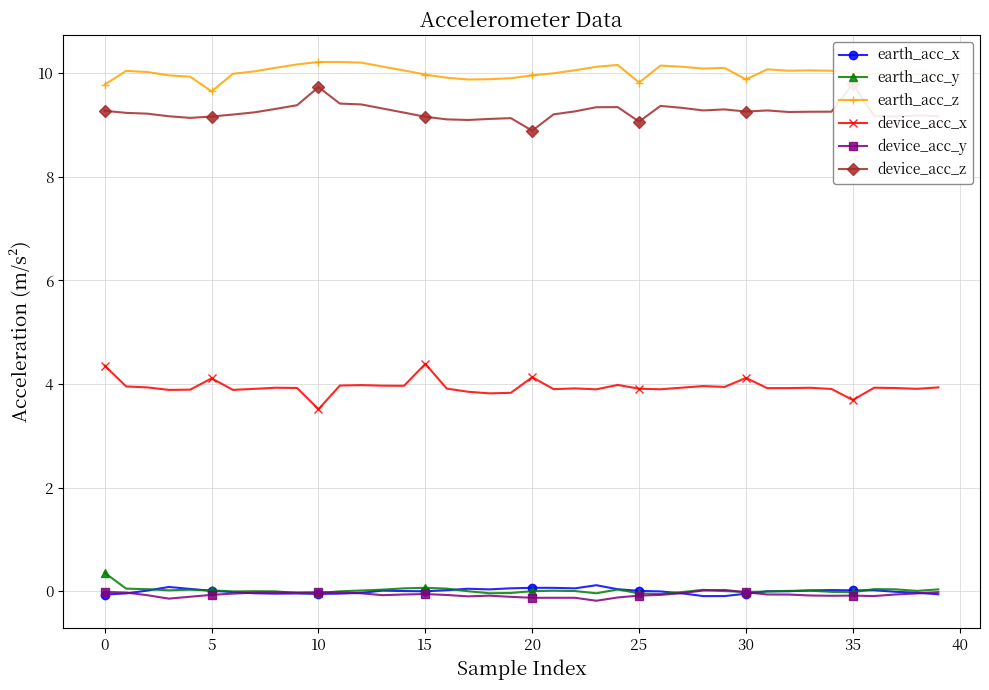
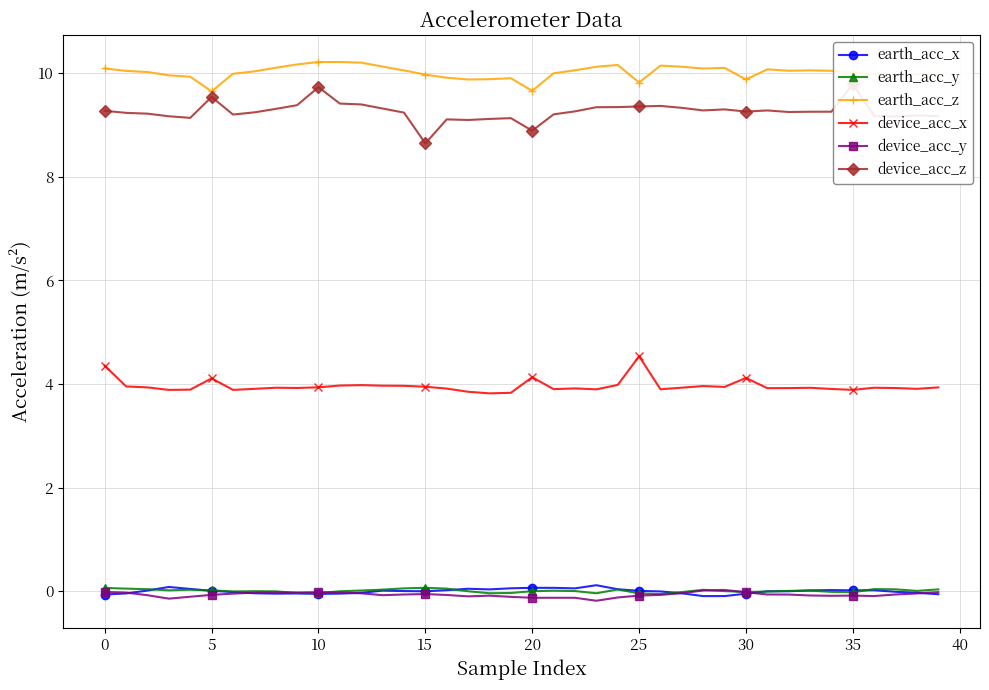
  {
    "earth_acc_x": {
      "15": 0.0,
      "20": 0.1,
      "25": 0.0
    },
    "earth_acc_y": {
-     "0": 0.4,
+     "0": 0.1,
      "15": 0.1,
      "20": 0.0
    },
    "earth_acc_z": {
-     "0": 9.8,
+     "0": 10.1,
      "5": 9.6,
      "10": 10.2,
      "15": 10.0,
-     "20": 10.0,
+     "20": 9.7,
      "25": 9.8,
      "30": 9.9
    },
    "device_acc_x": {
      "0": 4.4,
      "5": 4.1,
-     "10": 3.5,
-     "15": 4.4,
+     "10": 3.9,
+     "15": 3.9,
      "20": 4.1,
-     "25": 3.9,
+     "25": 4.5,
      "30": 4.1,
-     "35": 3.7
+     "35": 3.9
    },
    "device_acc_y": {
      "5": -0.1,
      "15": -0.1,
      "20": -0.1,
      "35": -0.1
    },
    "device_acc_z": {
      "0": 9.3,
-     "5": 9.2,
+     "5": 9.5,
      "10": 9.7,
-     "15": 9.2,
+     "15": 8.6,
      "20": 8.9,
-     "25": 9.1,
+     "25": 9.4,
      "30": 9.3
    }
  }
